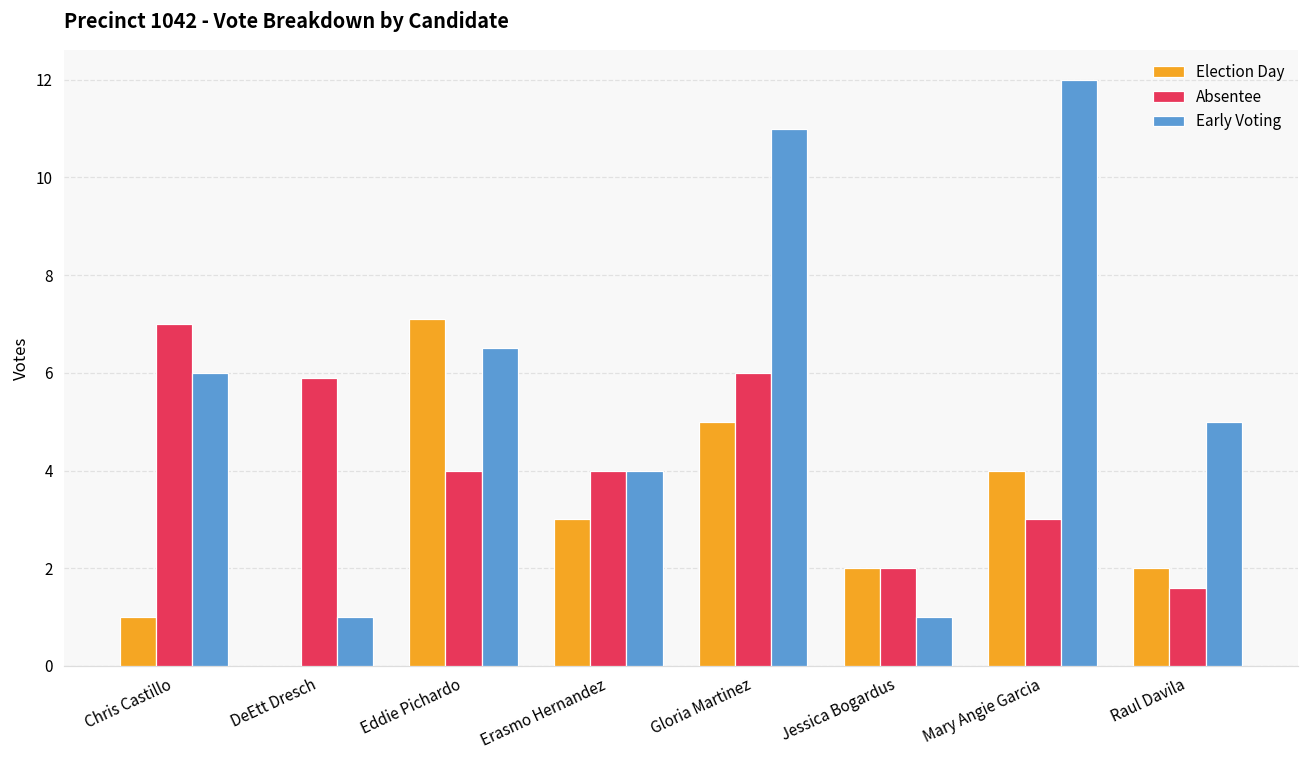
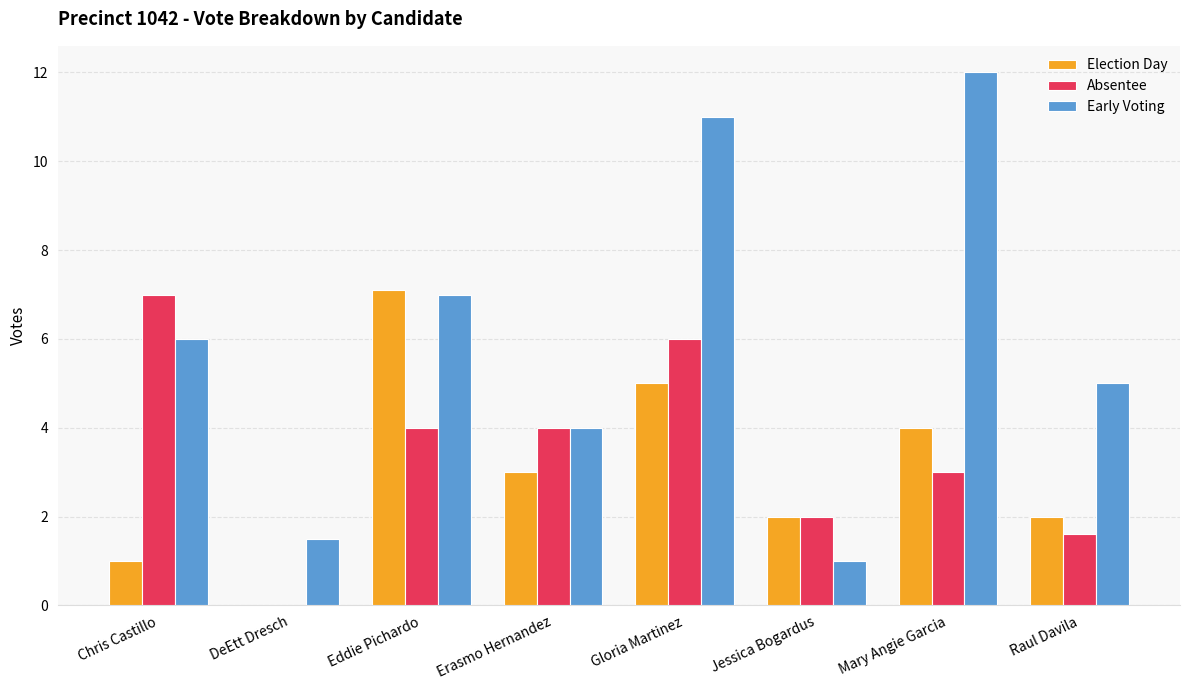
  {
    "Election Day": {
      "Chris Castillo": 1.0,
      "DeEtt Dresch": 0.0,
      "Eddie Pichardo": 7.1,
      "Erasmo Hernandez": 3.0,
      "Gloria Martinez": 5.0,
      "Jessica Bogardus": 2.0,
      "Mary Angie Garcia": 4.0,
      "Raul Davila": 2.0
    },
    "Absentee": {
      "Chris Castillo": 7.0,
-     "DeEtt Dresch": 5.9,
+     "DeEtt Dresch": 0.0,
      "Eddie Pichardo": 4.0,
      "Erasmo Hernandez": 4.0,
      "Gloria Martinez": 6.0,
      "Jessica Bogardus": 2.0,
      "Mary Angie Garcia": 3.0,
      "Raul Davila": 1.6
    },
    "Early Voting": {
      "Chris Castillo": 6.0,
-     "DeEtt Dresch": 1.0,
-     "Eddie Pichardo": 6.5,
+     "DeEtt Dresch": 1.5,
+     "Eddie Pichardo": 7.0,
      "Erasmo Hernandez": 4.0,
      "Gloria Martinez": 11.0,
      "Jessica Bogardus": 1.0,
      "Mary Angie Garcia": 12.0,
      "Raul Davila": 5.0
    }
  }
